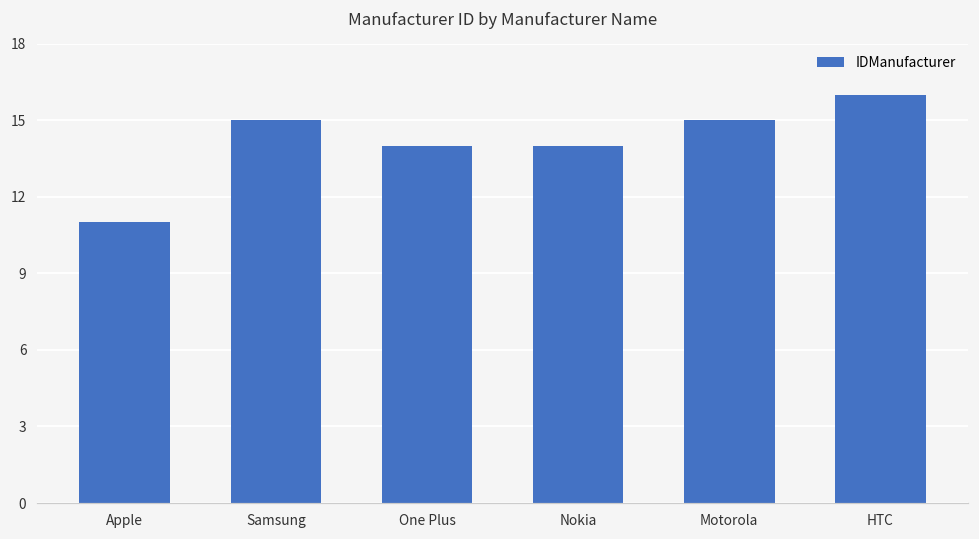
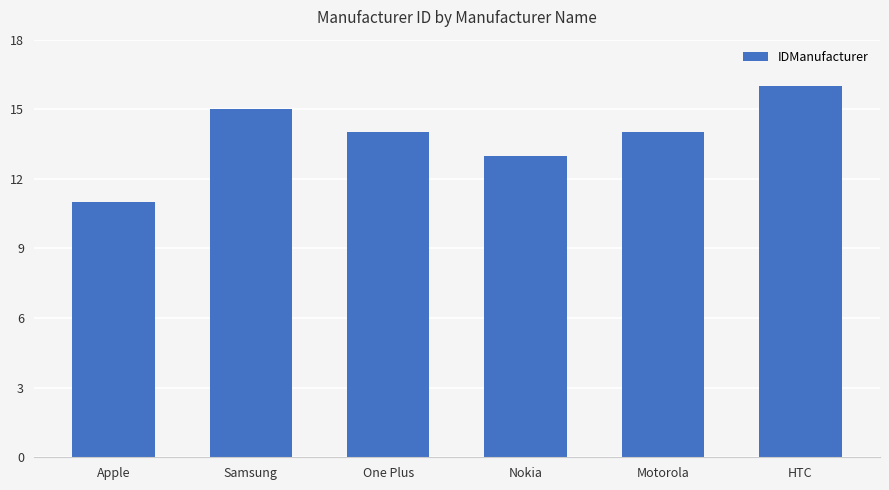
  {
    "Apple": 11,
    "Samsung": 15,
    "One Plus": 14,
-   "Nokia": 14,
-   "Motorola": 15,
+   "Nokia": 13,
+   "Motorola": 14,
    "HTC": 16
  }
